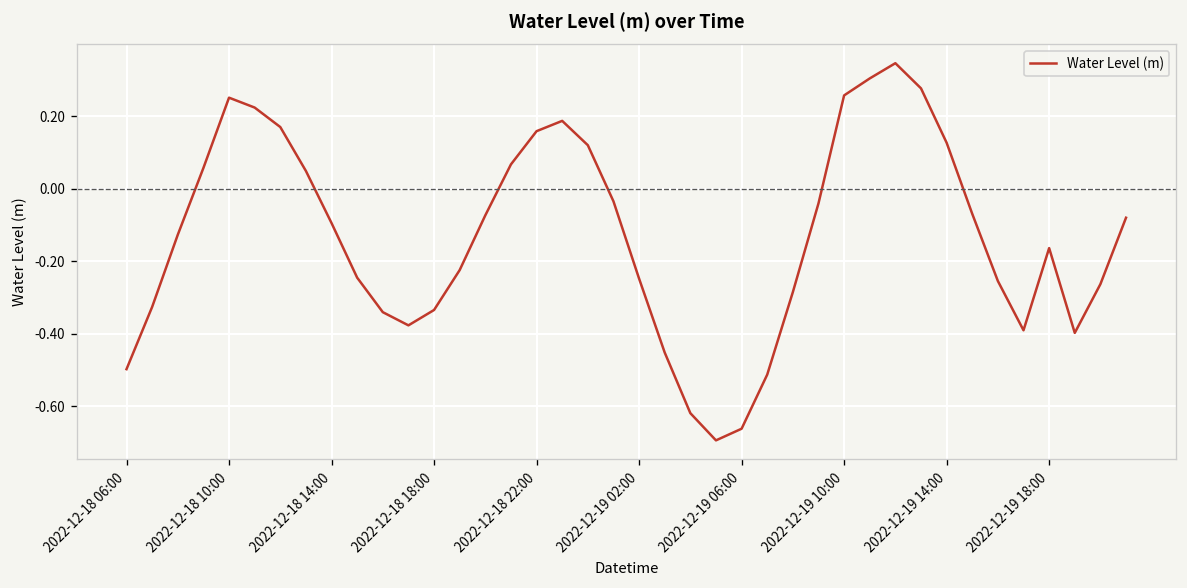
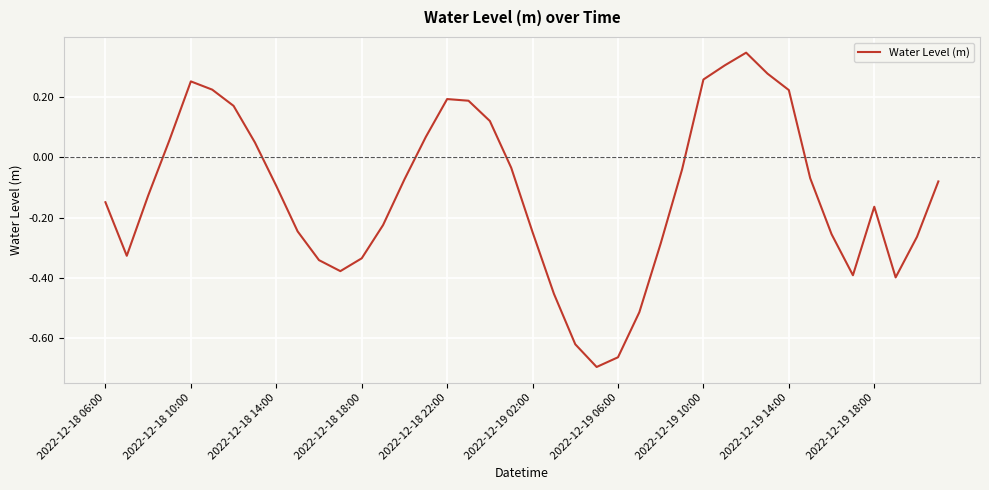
  {
-   "2022-12-18 06:00": -0.50,
+   "2022-12-18 06:00": -0.15,
    "2022-12-18 10:00": 0.25,
    "2022-12-18 14:00": -0.09,
    "2022-12-18 18:00": -0.33,
-   "2022-12-18 22:00": 0.16,
+   "2022-12-18 22:00": 0.19,
    "2022-12-19 02:00": -0.25,
    "2022-12-19 06:00": -0.66,
    "2022-12-19 10:00": 0.26,
-   "2022-12-19 14:00": 0.13,
+   "2022-12-19 14:00": 0.22,
    "2022-12-19 18:00": -0.16
  }
